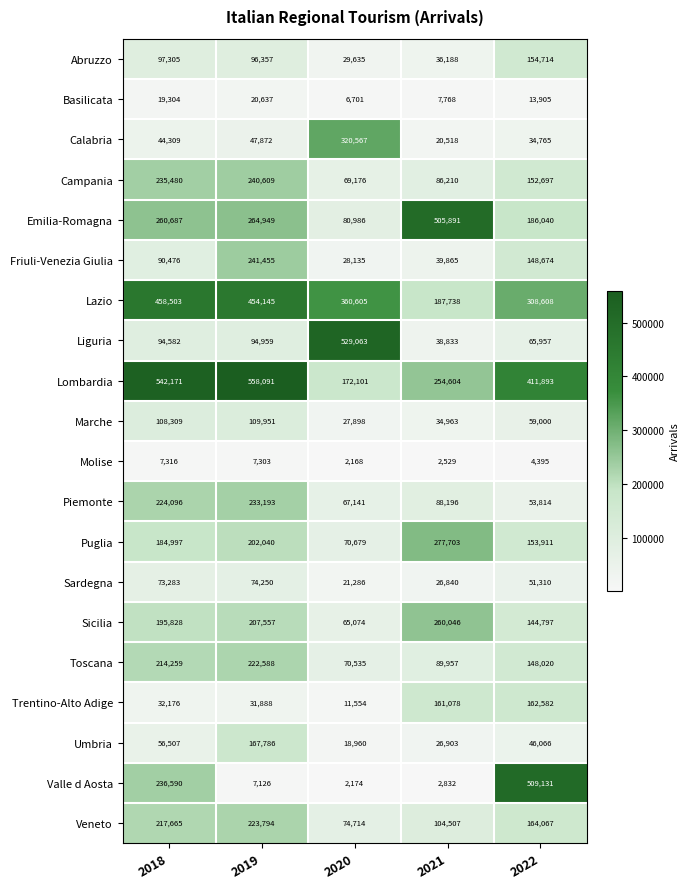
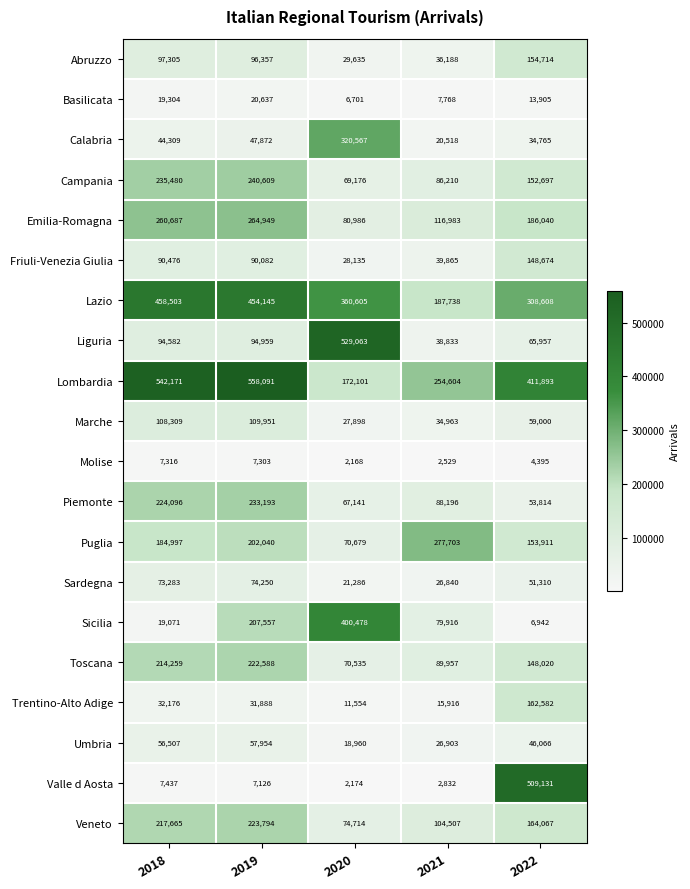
  {
    "Abruzzo": {
      "2018": "97,305",
      "2019": "96,357",
      "2020": "29,635",
      "2021": "36,188",
      "2022": "154,714"
    },
    "Basilicata": {
      "2018": "19,304",
      "2019": "20,637",
      "2020": "6,701",
      "2021": "7,768",
      "2022": "13,905"
    },
    "Calabria": {
      "2018": "44,309",
      "2019": "47,872",
      "2020": "320,567",
      "2021": "20,518",
      "2022": "34,765"
    },
    "Campania": {
      "2018": "235,480",
      "2019": "240,609",
      "2020": "69,176",
      "2021": "86,210",
      "2022": "152,697"
    },
    "Emilia-Romagna": {
      "2018": "260,687",
      "2019": "264,949",
      "2020": "80,986",
-     "2021": "505,891",
+     "2021": "116,983",
      "2022": "186,040"
    },
    "Friuli-Venezia Giulia": {
      "2018": "90,476",
-     "2019": "241,455",
+     "2019": "90,082",
      "2020": "28,135",
      "2021": "39,865",
      "2022": "148,674"
    },
    "Lazio": {
      "2018": "458,503",
      "2019": "454,145",
      "2020": "360,605",
      "2021": "187,738",
      "2022": "308,608"
    },
    "Liguria": {
      "2018": "94,582",
      "2019": "94,959",
      "2020": "529,063",
      "2021": "38,833",
      "2022": "65,957"
    },
    "Lombardia": {
      "2018": "542,171",
      "2019": "558,091",
      "2020": "172,101",
      "2021": "254,604",
      "2022": "411,893"
    },
    "Marche": {
      "2018": "108,309",
      "2019": "109,951",
      "2020": "27,898",
      "2021": "34,963",
      "2022": "59,000"
    },
    "Molise": {
      "2018": "7,316",
      "2019": "7,303",
      "2020": "2,168",
      "2021": "2,529",
      "2022": "4,395"
    },
    "Piemonte": {
      "2018": "224,096",
      "2019": "233,193",
      "2020": "67,141",
      "2021": "88,196",
      "2022": "53,814"
    },
    "Puglia": {
      "2018": "184,997",
      "2019": "202,040",
      "2020": "70,679",
      "2021": "277,703",
      "2022": "153,911"
    },
    "Sardegna": {
      "2018": "73,283",
      "2019": "74,250",
      "2020": "21,286",
      "2021": "26,840",
      "2022": "51,310"
    },
    "Sicilia": {
-     "2018": "195,828",
+     "2018": "19,071",
      "2019": "207,557",
-     "2020": "65,074",
-     "2021": "260,046",
-     "2022": "144,797"
+     "2020": "400,478",
+     "2021": "79,916",
+     "2022": "6,942"
    },
    "Toscana": {
      "2018": "214,259",
      "2019": "222,588",
      "2020": "70,535",
      "2021": "89,957",
      "2022": "148,020"
    },
    "Trentino-Alto Adige": {
      "2018": "32,176",
      "2019": "31,888",
      "2020": "11,554",
-     "2021": "161,078",
+     "2021": "15,916",
      "2022": "162,582"
    },
    "Umbria": {
      "2018": "56,507",
-     "2019": "167,786",
+     "2019": "57,954",
      "2020": "18,960",
      "2021": "26,903",
      "2022": "46,066"
    },
    "Valle d Aosta": {
-     "2018": "236,590",
+     "2018": "7,437",
      "2019": "7,126",
      "2020": "2,174",
      "2021": "2,832",
      "2022": "509,131"
    },
    "Veneto": {
      "2018": "217,665",
      "2019": "223,794",
      "2020": "74,714",
      "2021": "104,507",
      "2022": "164,067"
    }
  }
